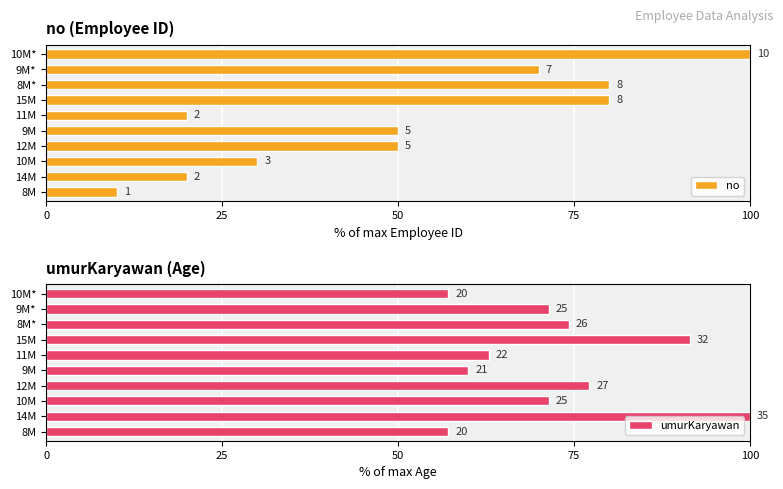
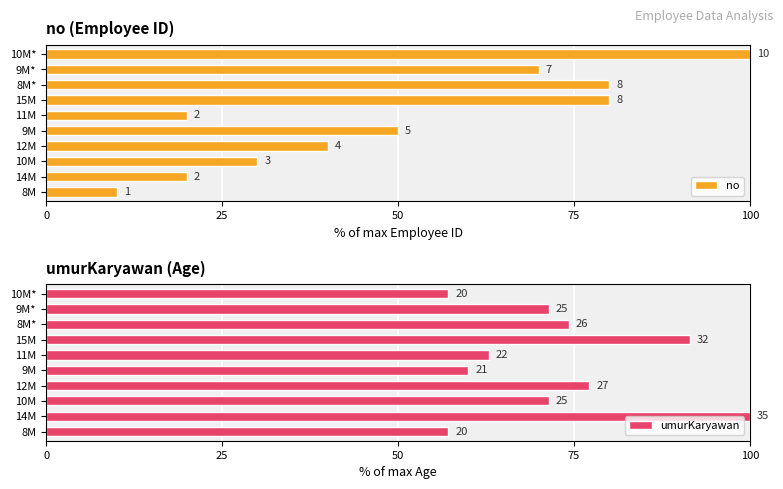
  {
    "no (Employee ID)": {
-     "12M": 5
+     "12M": 4
    }
  }
